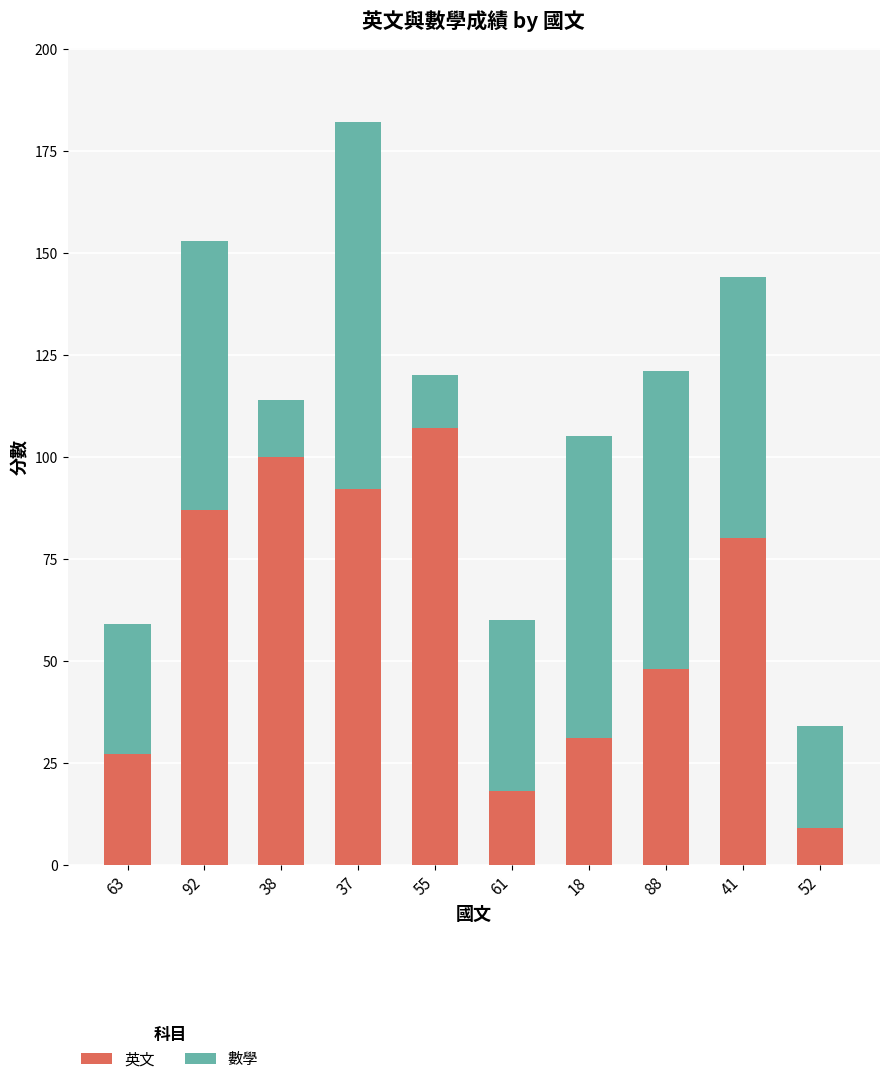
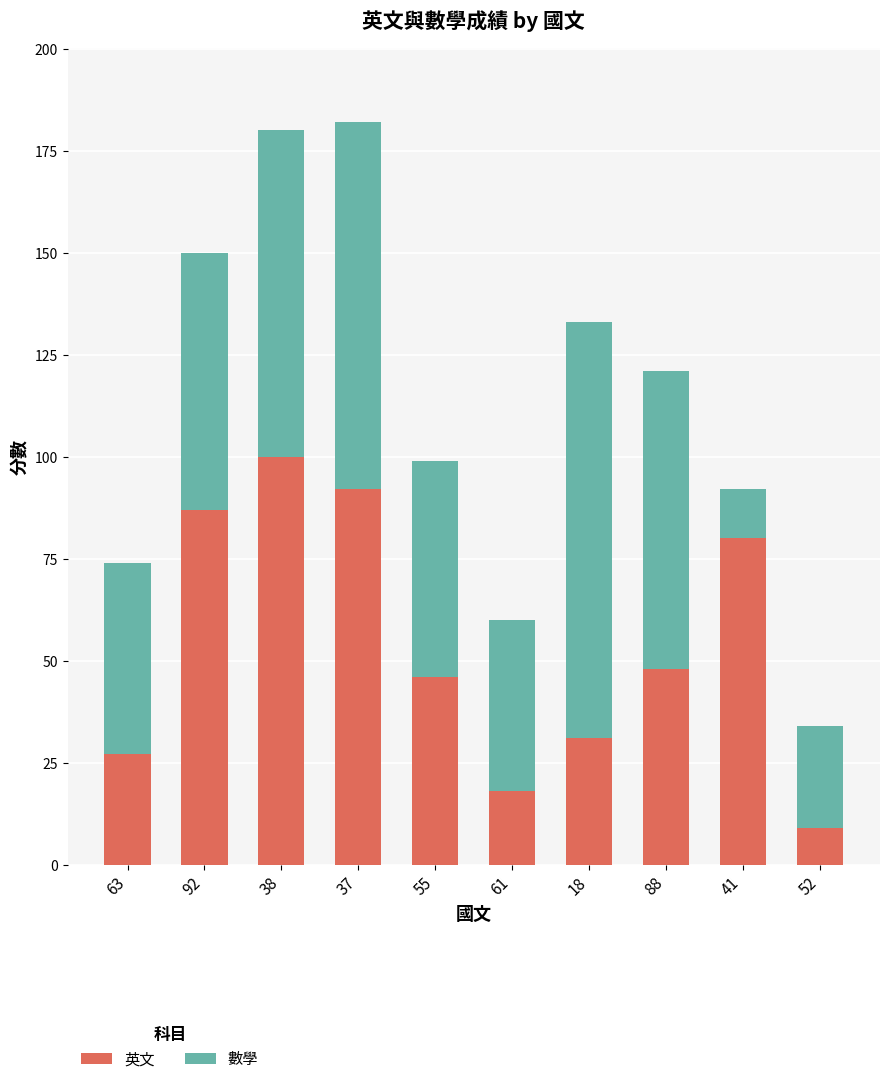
  {
    "英文": {
      "63": 27,
      "92": 87,
      "38": 100,
      "37": 92,
-     "55": 107,
+     "55": 46,
      "61": 18,
      "18": 31,
      "88": 48,
      "41": 80,
      "52": 9
    },
    "數學": {
-     "63": 32,
-     "92": 66,
-     "38": 14,
+     "63": 47,
+     "92": 63,
+     "38": 80,
      "37": 90,
-     "55": 13,
+     "55": 53,
      "61": 42,
-     "18": 74,
+     "18": 102,
      "88": 73,
-     "41": 64,
+     "41": 12,
      "52": 25
    }
  }
